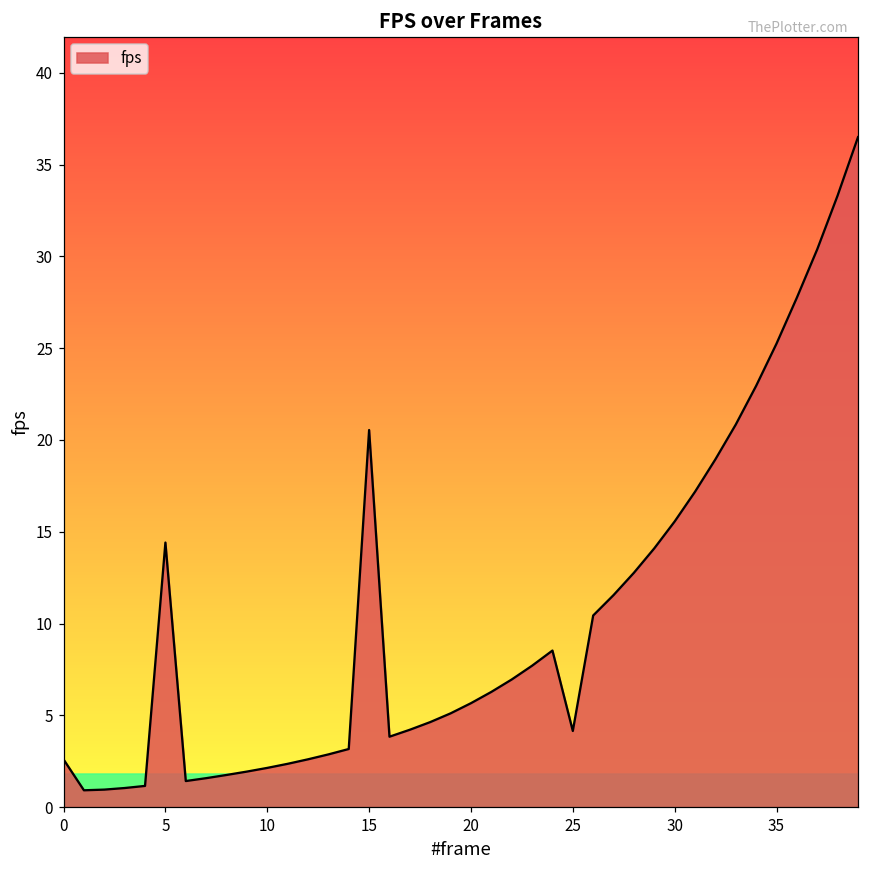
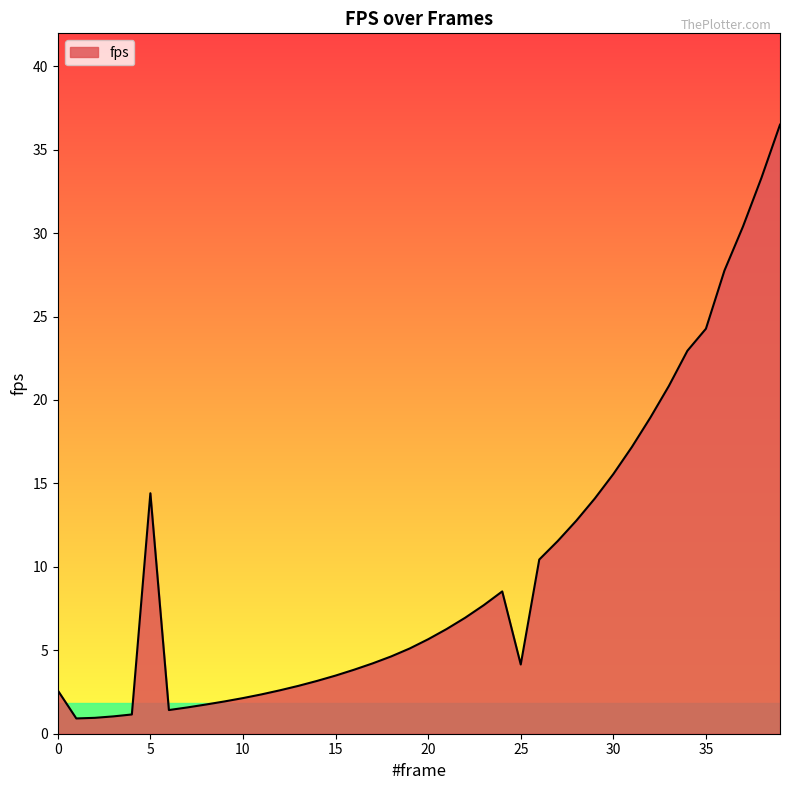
  {
    "0": 2.6,
    "5": 14.4,
    "10": 2.1,
-   "15": 20.5,
+   "15": 3.5,
    "20": 5.7,
    "25": 4.1,
    "30": 15.6,
-   "35": 25.2
+   "35": 24.3
  }
